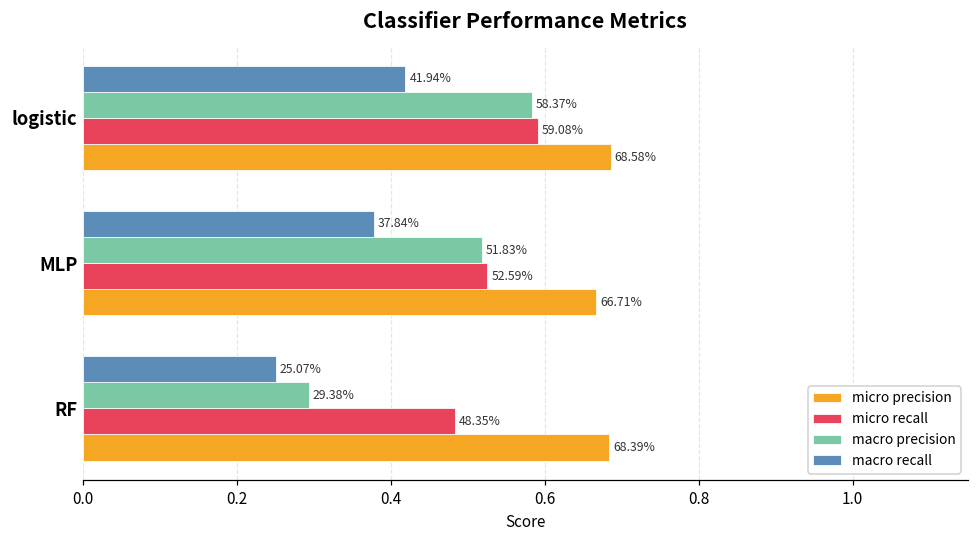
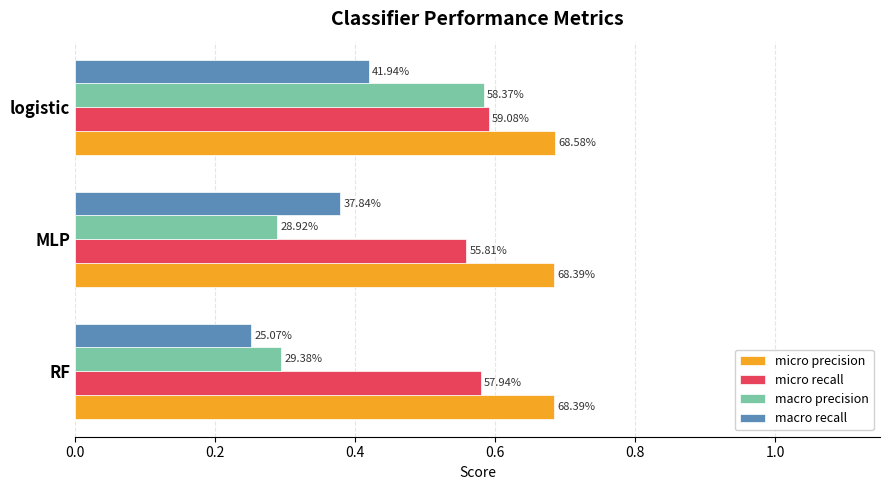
  {
    "micro precision": {
      "logistic": "68.58%",
-     "MLP": "66.71%",
+     "MLP": "68.39%",
      "RF": "68.39%"
    },
    "micro recall": {
      "logistic": "59.08%",
-     "MLP": "52.59%",
-     "RF": "48.35%"
+     "MLP": "55.81%",
+     "RF": "57.94%"
    },
    "macro precision": {
      "logistic": "58.37%",
-     "MLP": "51.83%",
+     "MLP": "28.92%",
      "RF": "29.38%"
    },
    "macro recall": {
      "logistic": "41.94%",
      "MLP": "37.84%",
      "RF": "25.07%"
    }
  }
